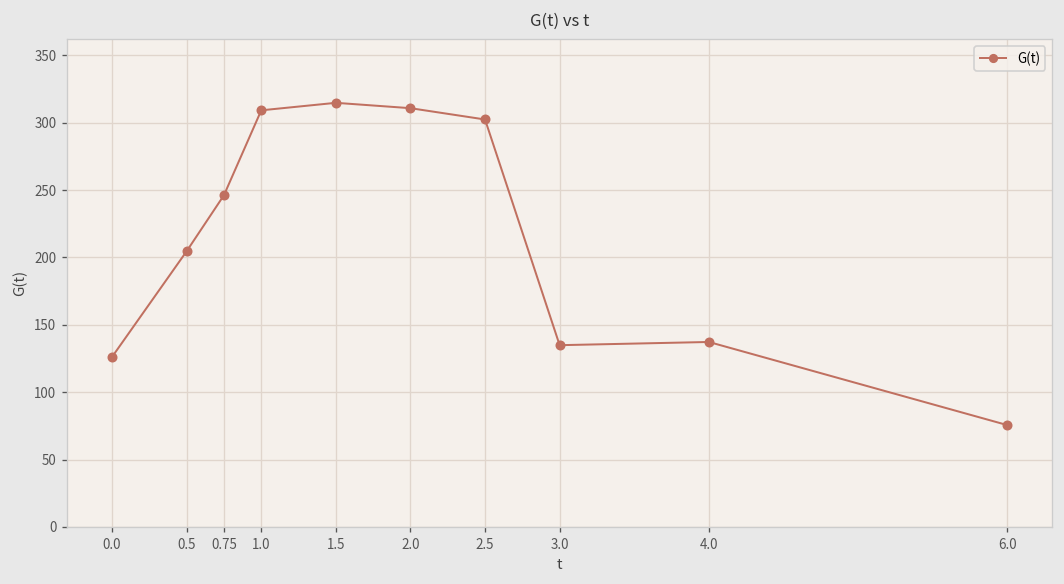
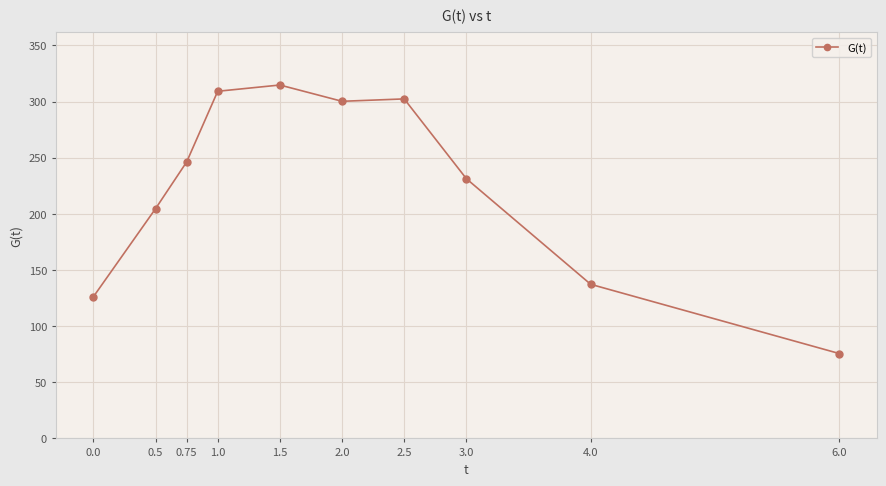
  {
    "0.0": 126,
    "0.5": 205,
    "0.75": 246,
    "1.0": 309,
    "1.5": 315,
-   "2.0": 311,
+   "2.0": 300,
    "2.5": 302,
-   "3.0": 135,
+   "3.0": 231,
    "4.0": 137,
    "6.0": 76
  }
